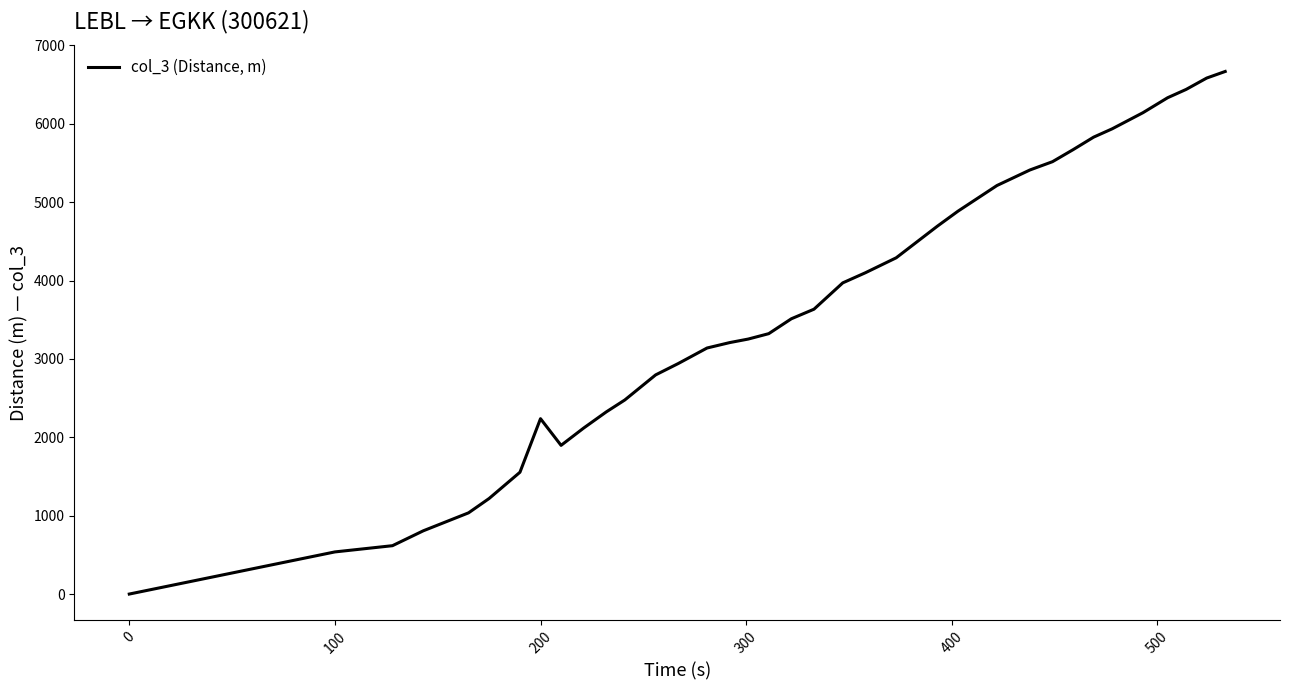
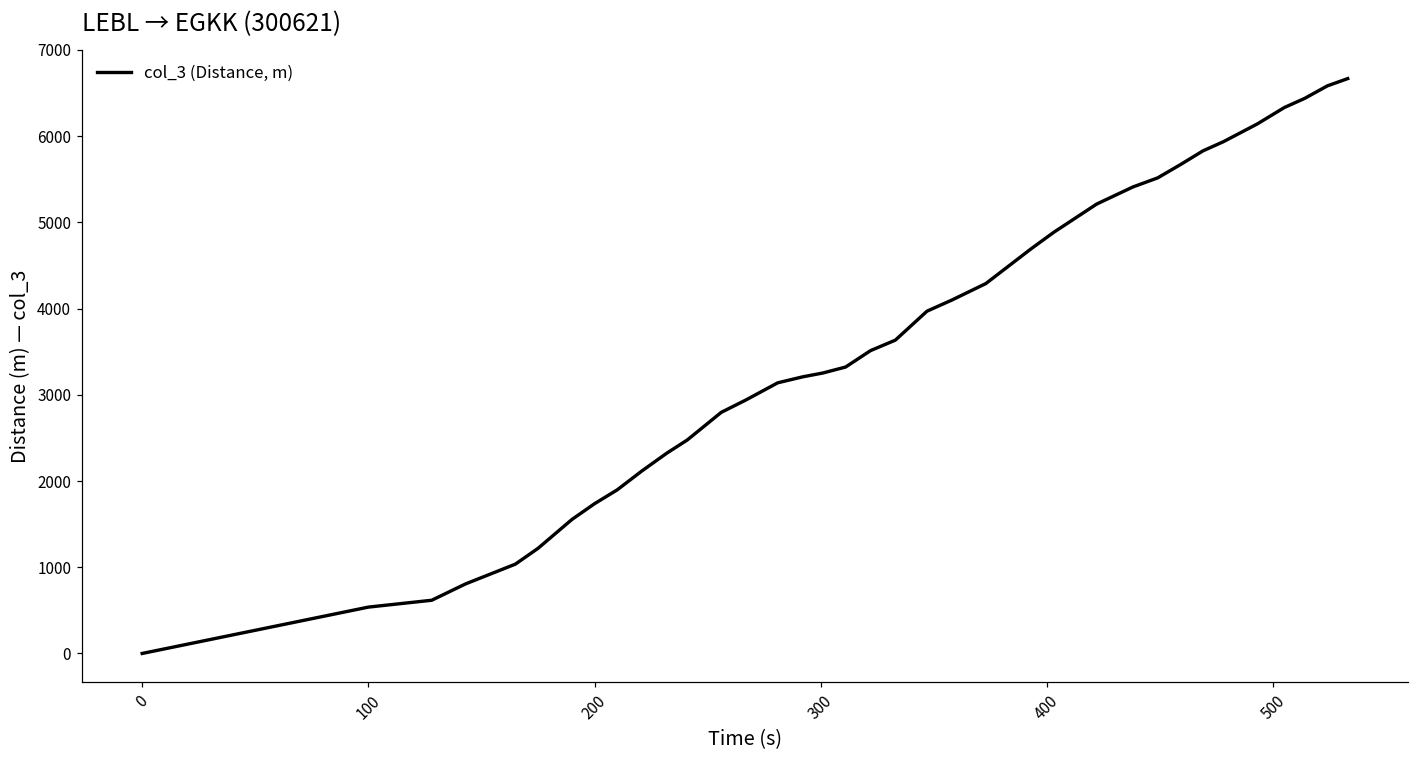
  {
    "0": 0,
    "100": 500,
-   "200": 2200
+   "200": 1700
  }
